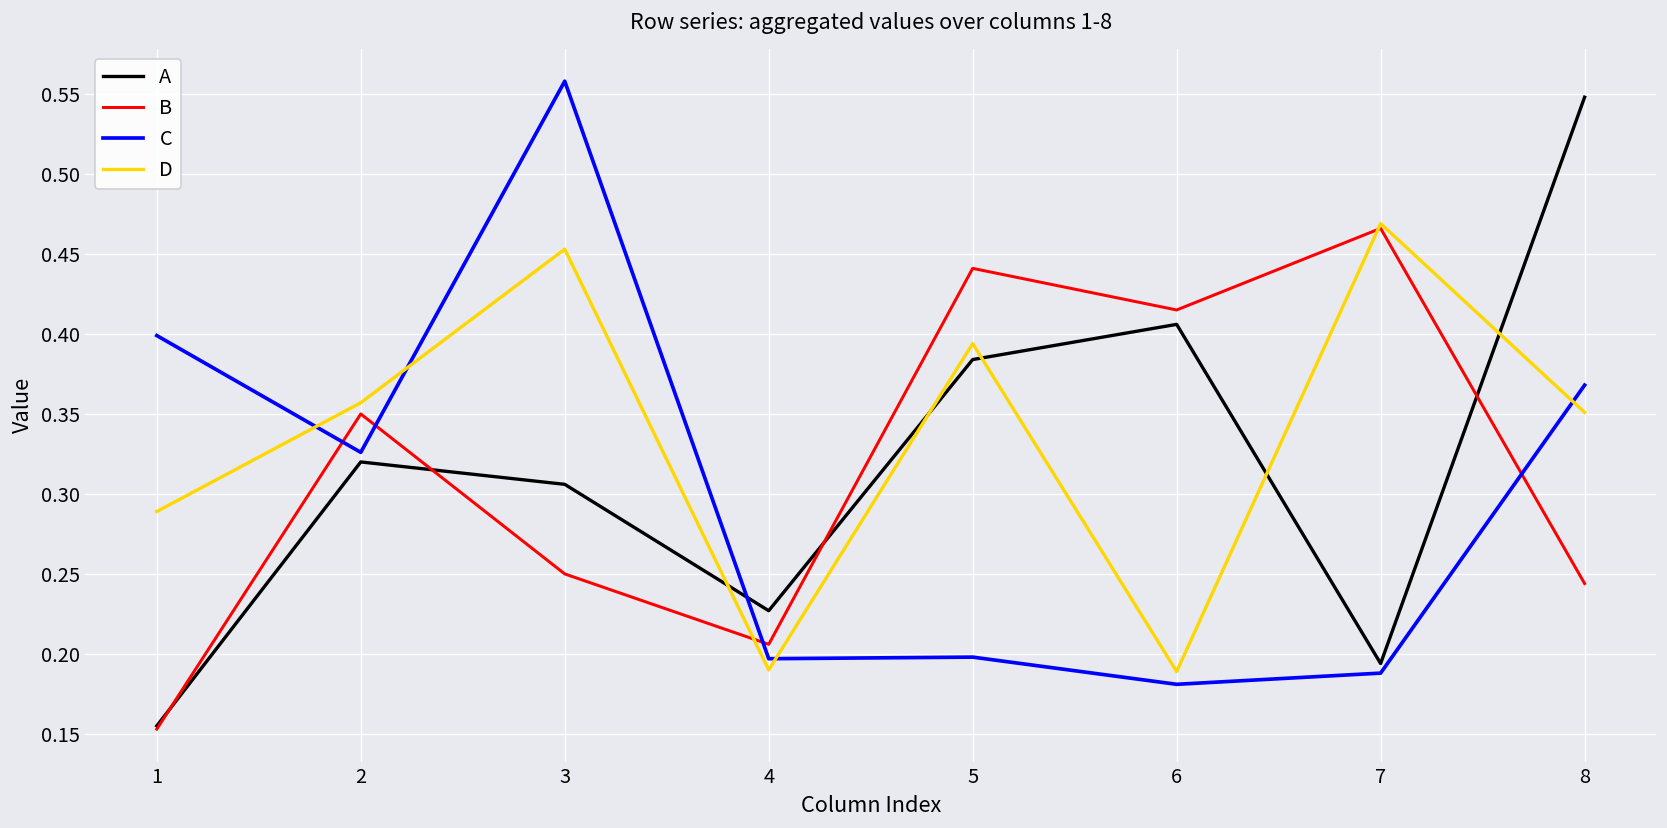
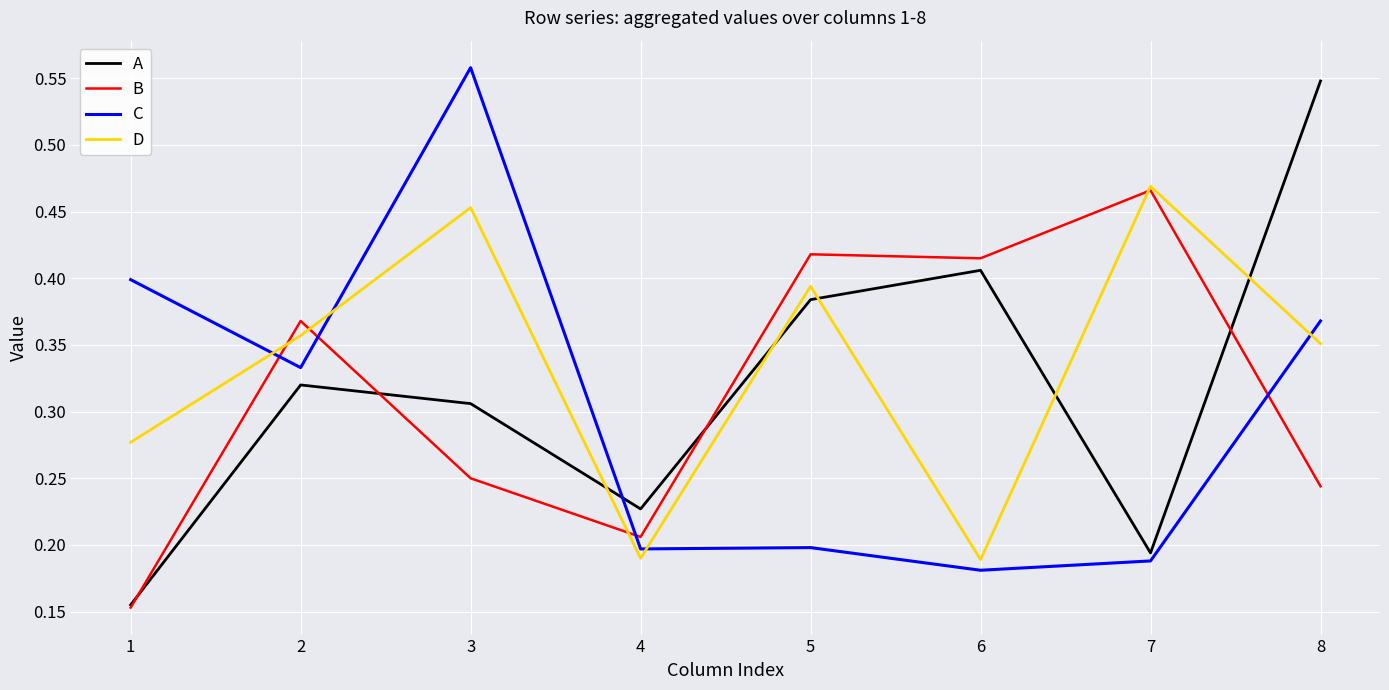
  {
    "A": {
      "1": 0.155,
      "2": 0.320,
      "3": 0.306,
      "4": 0.227,
      "5": 0.384,
      "6": 0.406,
      "7": 0.194,
      "8": 0.548
    },
    "B": {
      "1": 0.153,
-     "2": 0.350,
+     "2": 0.368,
      "3": 0.250,
      "4": 0.206,
-     "5": 0.441,
+     "5": 0.418,
      "6": 0.415,
      "7": 0.466,
      "8": 0.244
    },
    "C": {
      "1": 0.399,
-     "2": 0.326,
+     "2": 0.333,
      "3": 0.558,
      "4": 0.197,
      "5": 0.198,
      "6": 0.181,
      "7": 0.188,
      "8": 0.368
    },
    "D": {
-     "1": 0.289,
+     "1": 0.277,
      "2": 0.357,
      "3": 0.453,
      "4": 0.190,
      "5": 0.394,
      "6": 0.189,
      "7": 0.469,
      "8": 0.351
    }
  }
